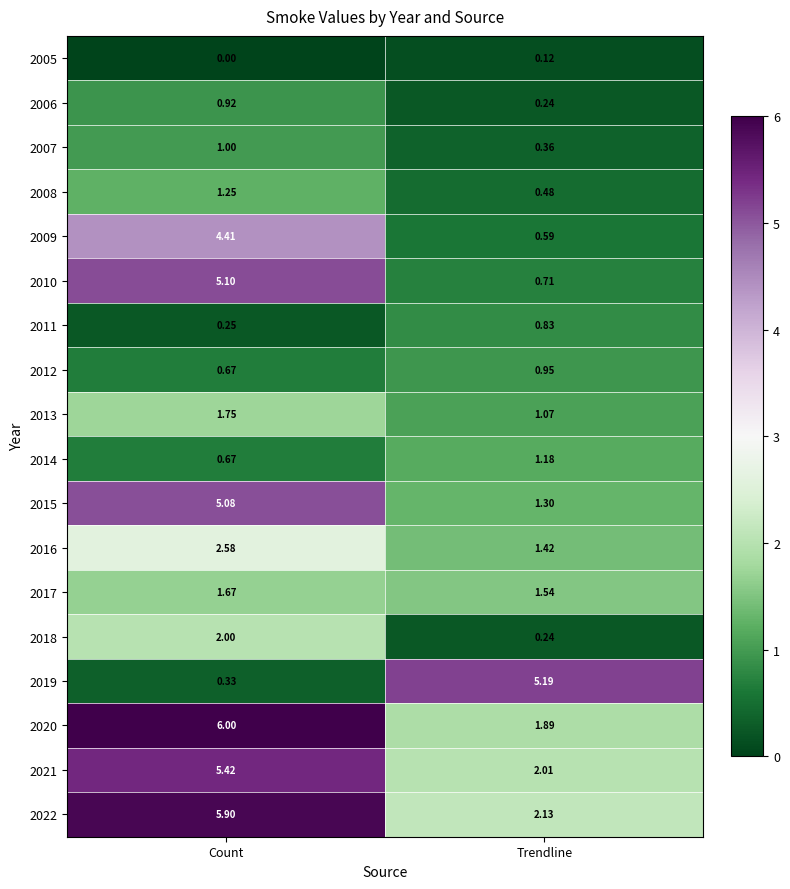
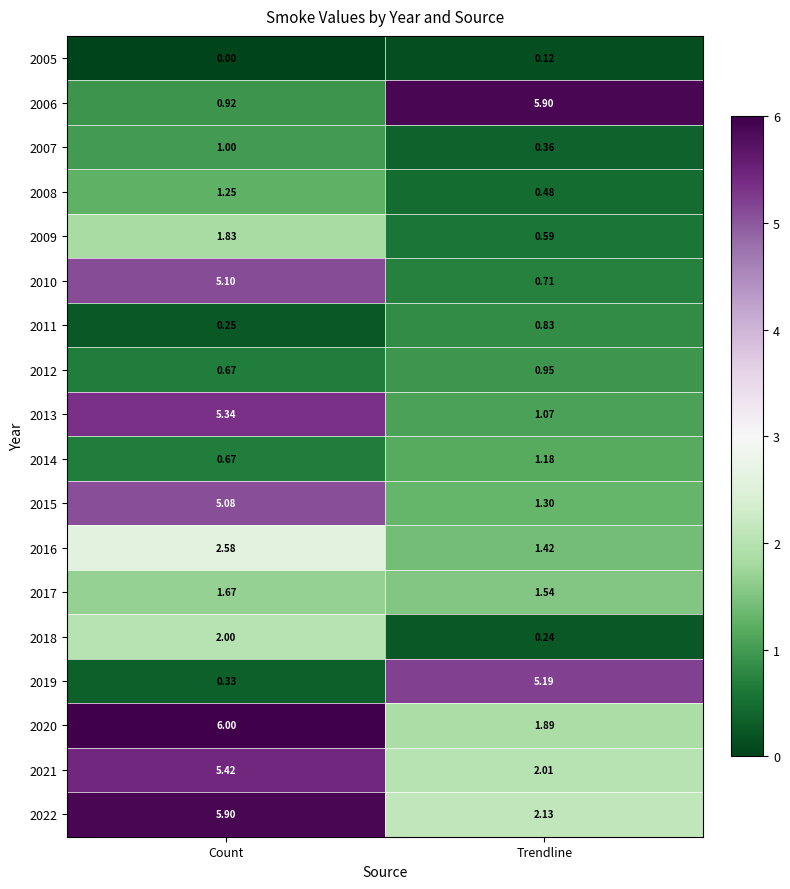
  {
    "2005": {
      "Count": 0.00,
      "Trendline": 0.12
    },
    "2006": {
      "Count": 0.92,
-     "Trendline": 0.24
+     "Trendline": 5.90
    },
    "2007": {
      "Count": 1.00,
      "Trendline": 0.36
    },
    "2008": {
      "Count": 1.25,
      "Trendline": 0.48
    },
    "2009": {
-     "Count": 4.41,
+     "Count": 1.83,
      "Trendline": 0.59
    },
    "2010": {
      "Count": 5.10,
      "Trendline": 0.71
    },
    "2011": {
      "Count": 0.25,
      "Trendline": 0.83
    },
    "2012": {
      "Count": 0.67,
      "Trendline": 0.95
    },
    "2013": {
-     "Count": 1.75,
+     "Count": 5.34,
      "Trendline": 1.07
    },
    "2014": {
      "Count": 0.67,
      "Trendline": 1.18
    },
    "2015": {
      "Count": 5.08,
      "Trendline": 1.30
    },
    "2016": {
      "Count": 2.58,
      "Trendline": 1.42
    },
    "2017": {
      "Count": 1.67,
      "Trendline": 1.54
    },
    "2018": {
      "Count": 2.00,
      "Trendline": 0.24
    },
    "2019": {
      "Count": 0.33,
      "Trendline": 5.19
    },
    "2020": {
      "Count": 6.00,
      "Trendline": 1.89
    },
    "2021": {
      "Count": 5.42,
      "Trendline": 2.01
    },
    "2022": {
      "Count": 5.90,
      "Trendline": 2.13
    }
  }
